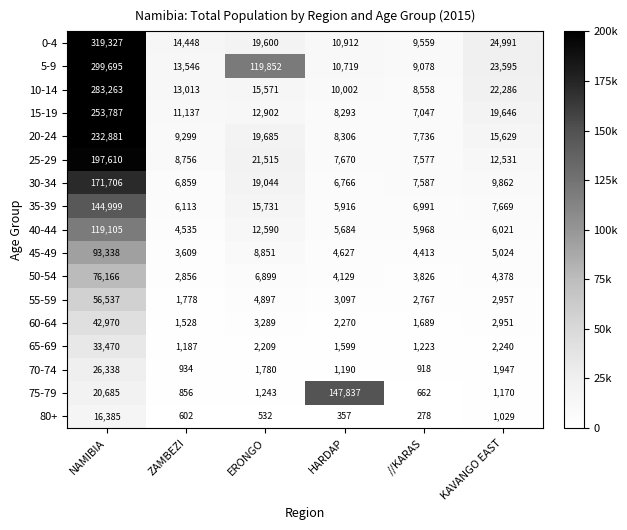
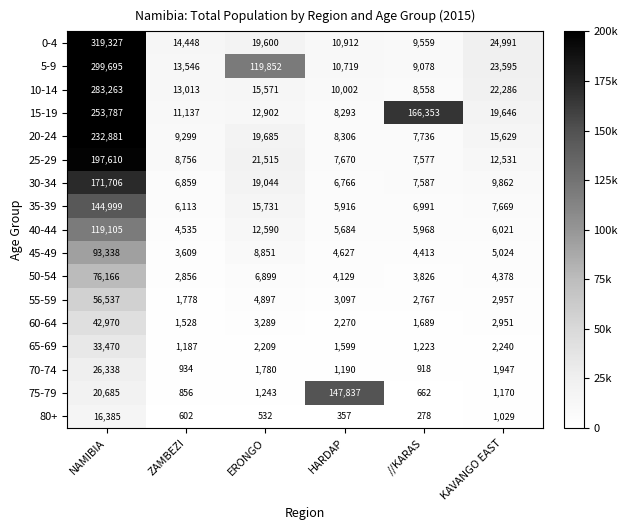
  {
    "0-4": {
      "NAMIBIA": "319,327",
      "ZAMBEZI": "14,448",
      "ERONGO": "19,600",
      "HARDAP": "10,912",
      "//KARAS": "9,559",
      "KAVANGO EAST": "24,991"
    },
    "5-9": {
      "NAMIBIA": "299,695",
      "ZAMBEZI": "13,546",
      "ERONGO": "119,852",
      "HARDAP": "10,719",
      "//KARAS": "9,078",
      "KAVANGO EAST": "23,595"
    },
    "10-14": {
      "NAMIBIA": "283,263",
      "ZAMBEZI": "13,013",
      "ERONGO": "15,571",
      "HARDAP": "10,002",
      "//KARAS": "8,558",
      "KAVANGO EAST": "22,286"
    },
    "15-19": {
      "NAMIBIA": "253,787",
      "ZAMBEZI": "11,137",
      "ERONGO": "12,902",
      "HARDAP": "8,293",
-     "//KARAS": "7,047",
+     "//KARAS": "166,353",
      "KAVANGO EAST": "19,646"
    },
    "20-24": {
      "NAMIBIA": "232,881",
      "ZAMBEZI": "9,299",
      "ERONGO": "19,685",
      "HARDAP": "8,306",
      "//KARAS": "7,736",
      "KAVANGO EAST": "15,629"
    },
    "25-29": {
      "NAMIBIA": "197,610",
      "ZAMBEZI": "8,756",
      "ERONGO": "21,515",
      "HARDAP": "7,670",
      "//KARAS": "7,577",
      "KAVANGO EAST": "12,531"
    },
    "30-34": {
      "NAMIBIA": "171,706",
      "ZAMBEZI": "6,859",
      "ERONGO": "19,044",
      "HARDAP": "6,766",
      "//KARAS": "7,587",
      "KAVANGO EAST": "9,862"
    },
    "35-39": {
      "NAMIBIA": "144,999",
      "ZAMBEZI": "6,113",
      "ERONGO": "15,731",
      "HARDAP": "5,916",
      "//KARAS": "6,991",
      "KAVANGO EAST": "7,669"
    },
    "40-44": {
      "NAMIBIA": "119,105",
      "ZAMBEZI": "4,535",
      "ERONGO": "12,590",
      "HARDAP": "5,684",
      "//KARAS": "5,968",
      "KAVANGO EAST": "6,021"
    },
    "45-49": {
      "NAMIBIA": "93,338",
      "ZAMBEZI": "3,609",
      "ERONGO": "8,851",
      "HARDAP": "4,627",
      "//KARAS": "4,413",
      "KAVANGO EAST": "5,024"
    },
    "50-54": {
      "NAMIBIA": "76,166",
      "ZAMBEZI": "2,856",
      "ERONGO": "6,899",
      "HARDAP": "4,129",
      "//KARAS": "3,826",
      "KAVANGO EAST": "4,378"
    },
    "55-59": {
      "NAMIBIA": "56,537",
      "ZAMBEZI": "1,778",
      "ERONGO": "4,897",
      "HARDAP": "3,097",
      "//KARAS": "2,767",
      "KAVANGO EAST": "2,957"
    },
    "60-64": {
      "NAMIBIA": "42,970",
      "ZAMBEZI": "1,528",
      "ERONGO": "3,289",
      "HARDAP": "2,270",
      "//KARAS": "1,689",
      "KAVANGO EAST": "2,951"
    },
    "65-69": {
      "NAMIBIA": "33,470",
      "ZAMBEZI": "1,187",
      "ERONGO": "2,209",
      "HARDAP": "1,599",
      "//KARAS": "1,223",
      "KAVANGO EAST": "2,240"
    },
    "70-74": {
      "NAMIBIA": "26,338",
      "ZAMBEZI": "934",
      "ERONGO": "1,780",
      "HARDAP": "1,190",
      "//KARAS": "918",
      "KAVANGO EAST": "1,947"
    },
    "75-79": {
      "NAMIBIA": "20,685",
      "ZAMBEZI": "856",
      "ERONGO": "1,243",
      "HARDAP": "147,837",
      "//KARAS": "662",
      "KAVANGO EAST": "1,170"
    },
    "80+": {
      "NAMIBIA": "16,385",
      "ZAMBEZI": "602",
      "ERONGO": "532",
      "HARDAP": "357",
      "//KARAS": "278",
      "KAVANGO EAST": "1,029"
    }
  }
